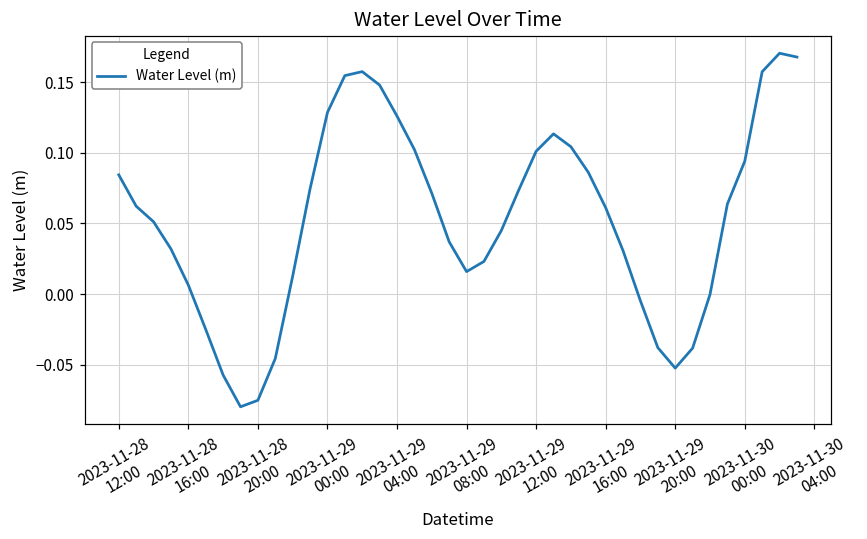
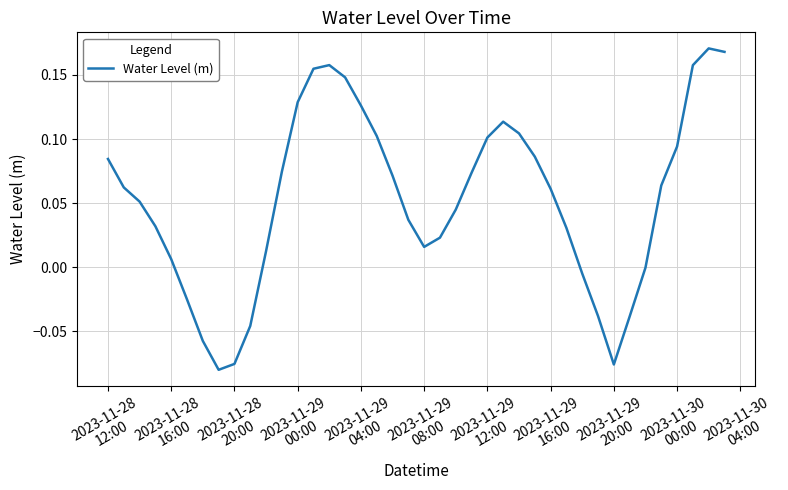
  {
    "2023-11-28 12:00": 0.084,
    "2023-11-28 16:00": 0.006,
    "2023-11-28 20:00": -0.075,
    "2023-11-29 00:00": 0.129,
    "2023-11-29 04:00": 0.126,
    "2023-11-29 08:00": 0.016,
    "2023-11-29 12:00": 0.101,
    "2023-11-29 16:00": 0.061,
-   "2023-11-29 20:00": -0.053,
+   "2023-11-29 20:00": -0.076,
    "2023-11-30 00:00": 0.094
  }
